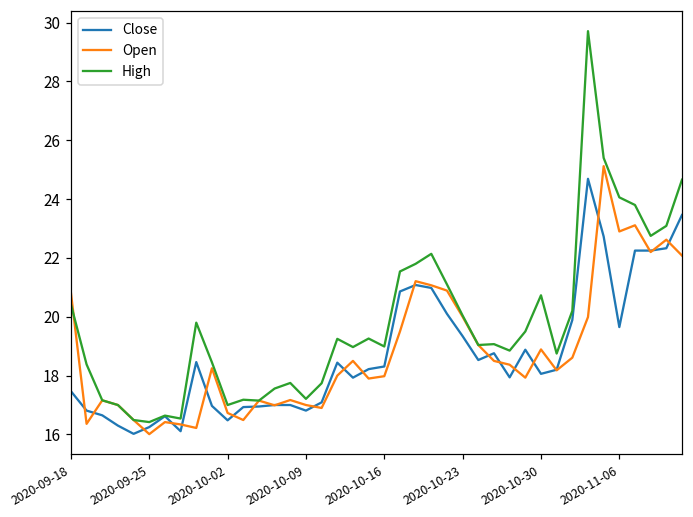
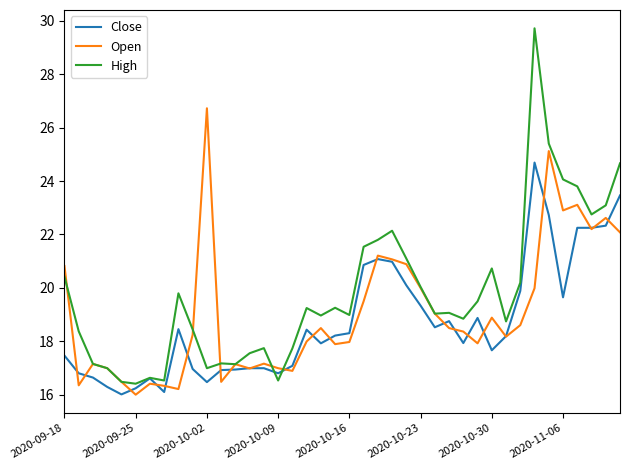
  {
    "Close": {
      "2020-09-18": 17.5,
      "2020-09-25": 16.3,
      "2020-10-02": 16.5,
      "2020-10-09": 16.8,
      "2020-10-16": 18.3,
      "2020-10-23": 19.3,
-     "2020-10-30": 18.1,
+     "2020-10-30": 17.7,
      "2020-11-06": 19.7
    },
    "Open": {
      "2020-09-18": 20.8,
      "2020-09-25": 16.0,
-     "2020-10-02": 16.7,
+     "2020-10-02": 26.7,
      "2020-10-09": 17.0,
      "2020-10-16": 18.0,
      "2020-10-30": 18.9,
      "2020-11-06": 22.9
    },
    "High": {
      "2020-09-18": 20.4,
      "2020-09-25": 16.4,
      "2020-10-02": 17.0,
-     "2020-10-09": 17.2,
+     "2020-10-09": 16.5,
      "2020-10-16": 19.0,
      "2020-10-30": 20.7,
      "2020-11-06": 24.1
    }
  }
